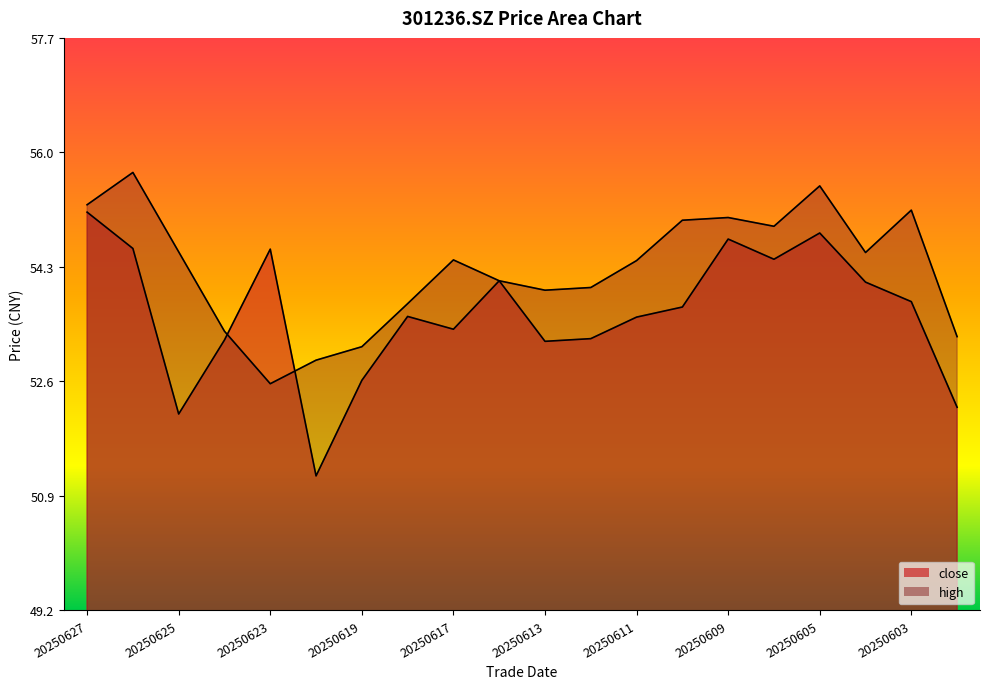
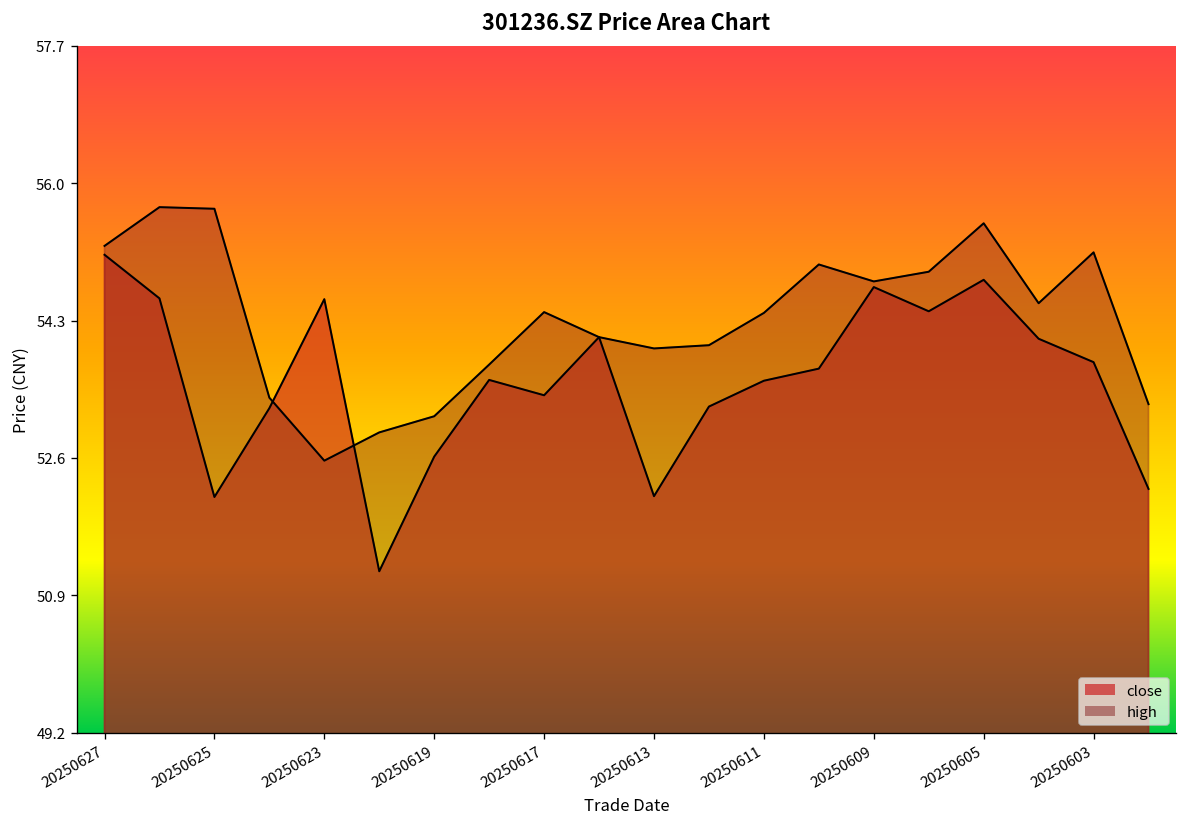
  {
    "close": {
      "20250627": 55.1,
      "20250625": 52.1,
      "20250623": 54.6,
      "20250619": 52.6,
      "20250617": 53.4,
-     "20250613": 53.2,
+     "20250613": 52.1,
      "20250611": 53.5,
      "20250609": 54.7,
      "20250605": 54.8,
      "20250603": 53.8
    },
    "high": {
      "20250627": 55.2,
-     "20250625": 54.5,
+     "20250625": 55.7,
      "20250623": 52.6,
      "20250619": 53.1,
      "20250617": 54.4,
      "20250613": 53.9,
      "20250611": 54.4,
-     "20250609": 55.0,
+     "20250609": 54.8,
      "20250605": 55.5,
      "20250603": 55.1
    }
  }
